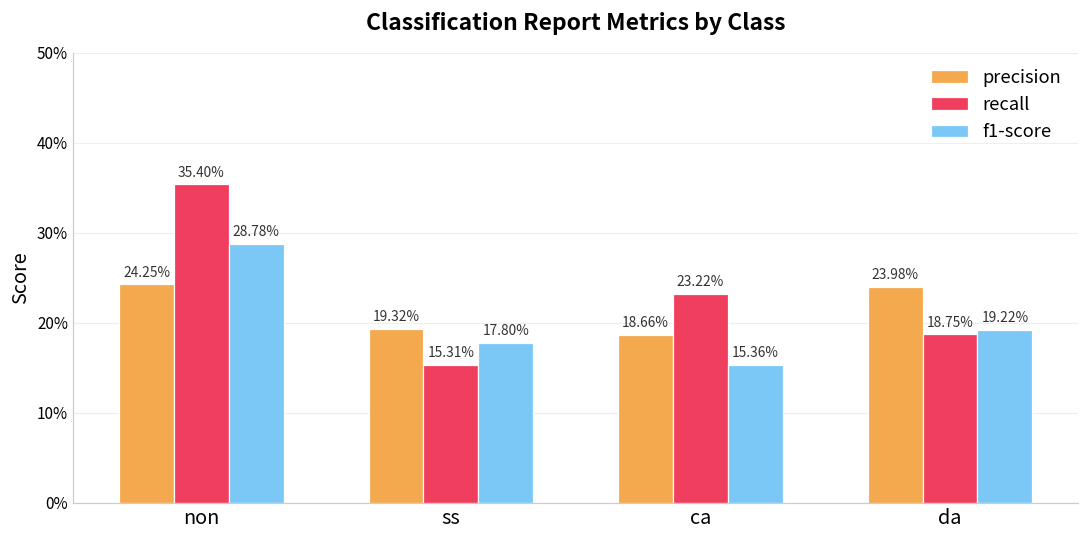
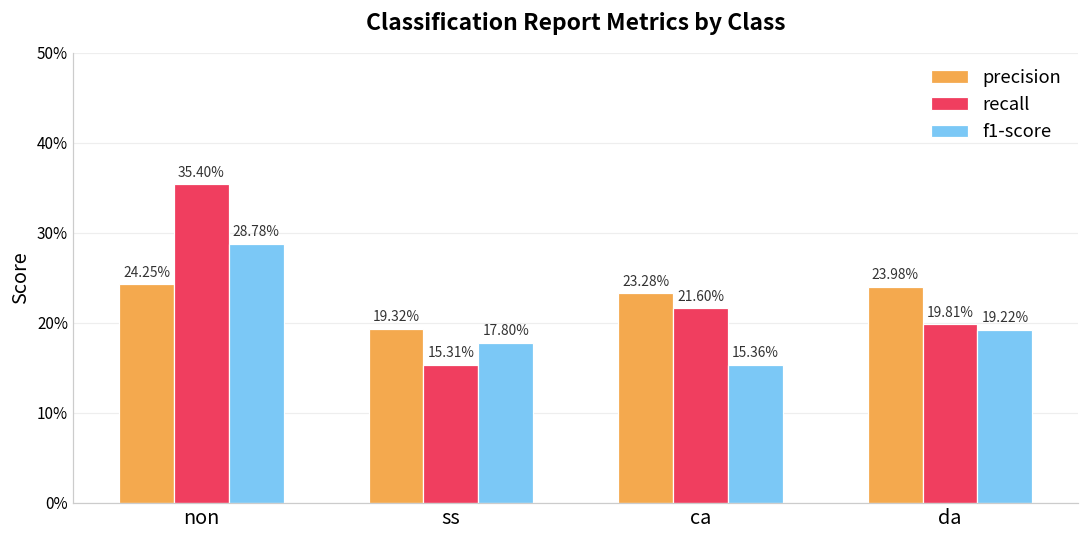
  {
    "precision": {
      "non": "24.25%",
      "ss": "19.32%",
-     "ca": "18.66%",
+     "ca": "23.28%",
      "da": "23.98%"
    },
    "recall": {
      "non": "35.40%",
      "ss": "15.31%",
-     "ca": "23.22%",
-     "da": "18.75%"
+     "ca": "21.60%",
+     "da": "19.81%"
    },
    "f1-score": {
      "non": "28.78%",
      "ss": "17.80%",
      "ca": "15.36%",
      "da": "19.22%"
    }
  }
